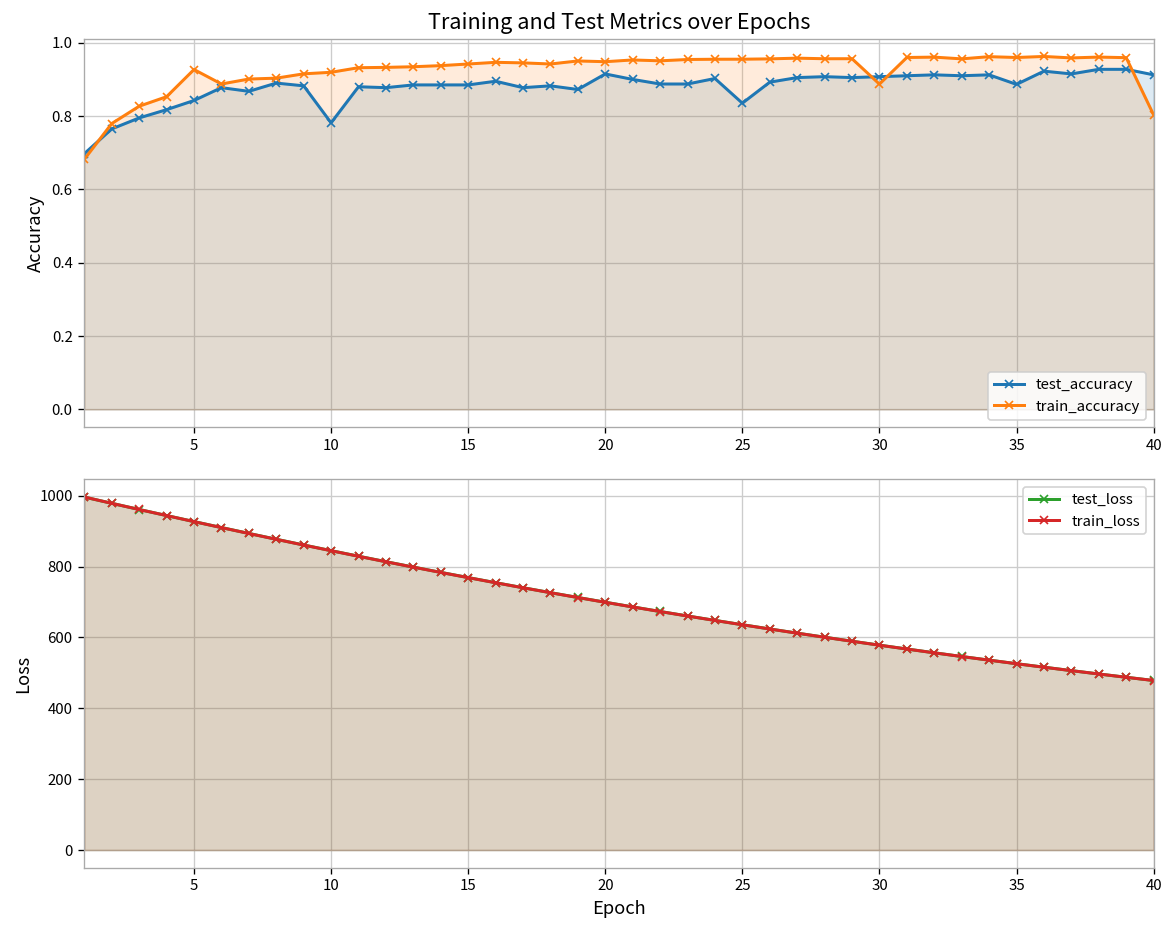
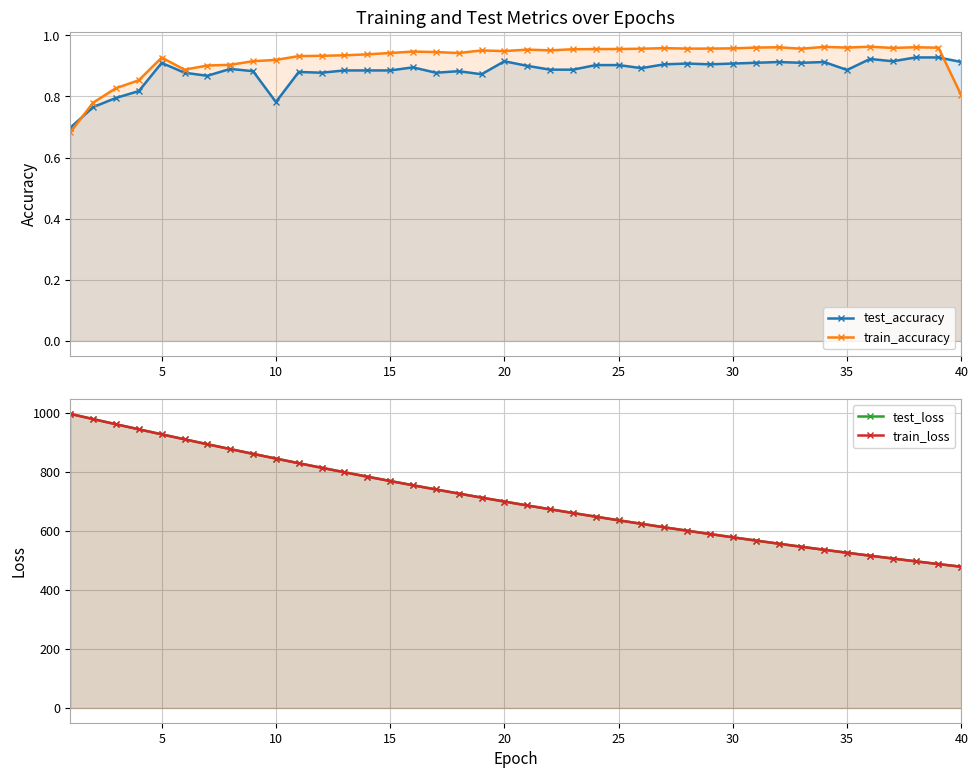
  {
    "Training and Test Metrics over Epochs": {
      "test_accuracy": {
-       "5": 0.84,
+       "5": 0.91,
        "10": 0.78,
        "15": 0.88,
        "20": 0.91,
-       "25": 0.84,
+       "25": 0.90,
        "30": 0.91,
        "35": 0.89,
        "40": 0.91
      },
      "train_accuracy": {
        "5": 0.93,
        "10": 0.92,
        "15": 0.94,
        "20": 0.95,
        "25": 0.96,
-       "30": 0.89,
+       "30": 0.96,
        "35": 0.96,
        "40": 0.80
      }
    }
  }
